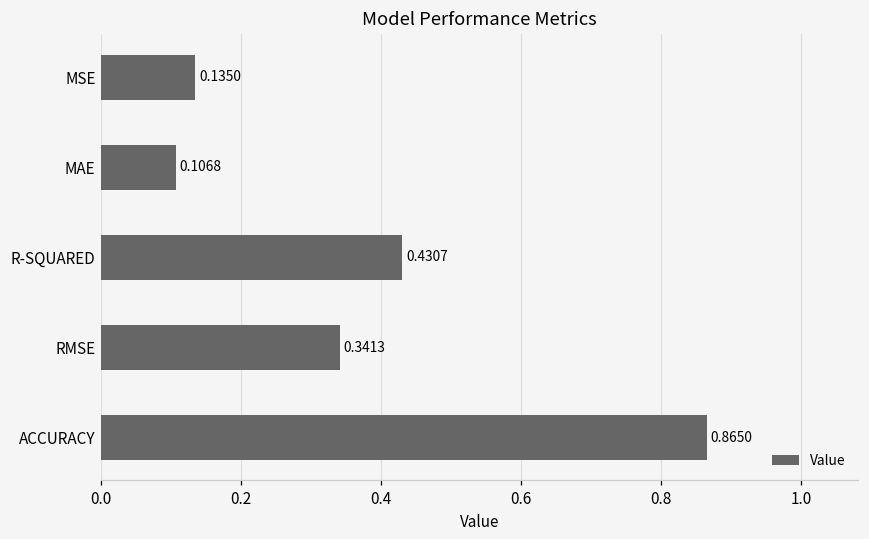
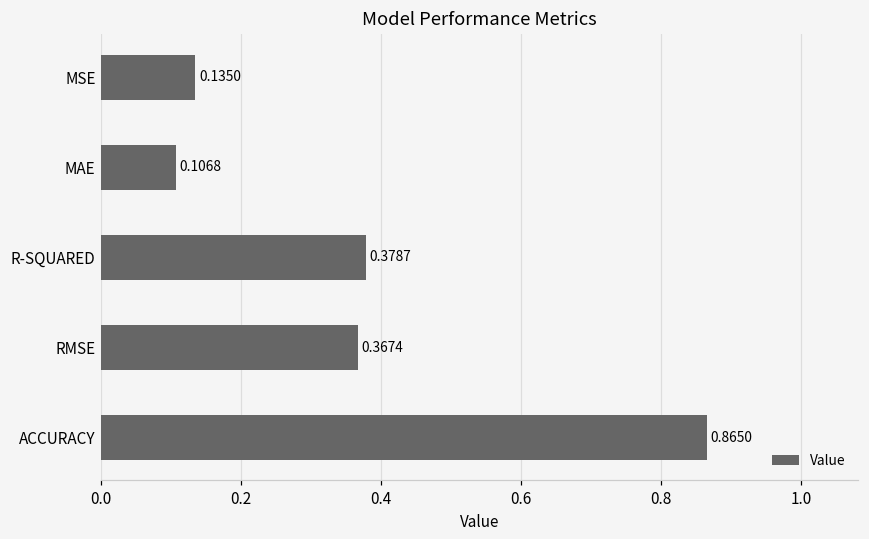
  {
    "MSE": 0.1350,
    "MAE": 0.1068,
-   "R-SQUARED": 0.4307,
-   "RMSE": 0.3413,
+   "R-SQUARED": 0.3787,
+   "RMSE": 0.3674,
    "ACCURACY": 0.8650
  }
